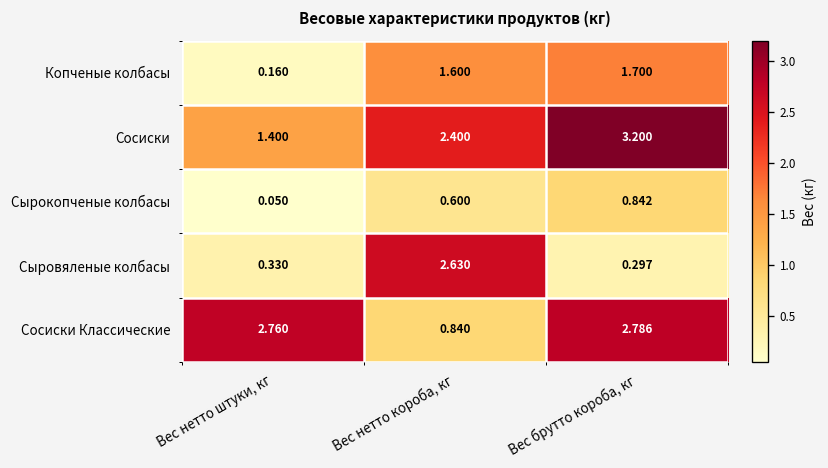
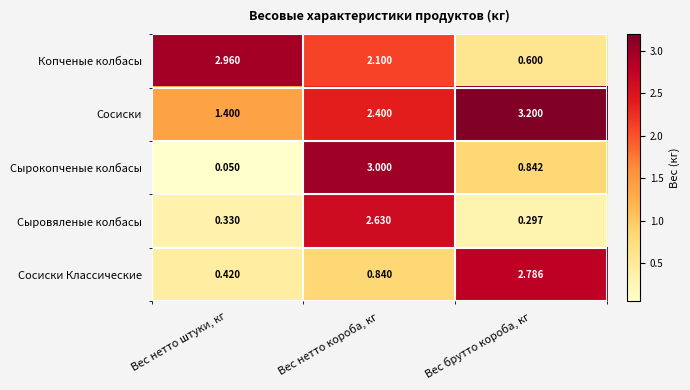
  {
    "Копченые колбасы": {
-     "Вес нетто штуки, кг": 0.160,
-     "Вес нетто короба, кг": 1.600,
-     "Вес брутто короба, кг": 1.700
+     "Вес нетто штуки, кг": 2.960,
+     "Вес нетто короба, кг": 2.100,
+     "Вес брутто короба, кг": 0.600
    },
    "Сосиски": {
      "Вес нетто штуки, кг": 1.400,
      "Вес нетто короба, кг": 2.400,
      "Вес брутто короба, кг": 3.200
    },
    "Сырокопченые колбасы": {
      "Вес нетто штуки, кг": 0.050,
-     "Вес нетто короба, кг": 0.600,
+     "Вес нетто короба, кг": 3.000,
      "Вес брутто короба, кг": 0.842
    },
    "Сыровяленые колбасы": {
      "Вес нетто штуки, кг": 0.330,
      "Вес нетто короба, кг": 2.630,
      "Вес брутто короба, кг": 0.297
    },
    "Сосиски Классические": {
-     "Вес нетто штуки, кг": 2.760,
+     "Вес нетто штуки, кг": 0.420,
      "Вес нетто короба, кг": 0.840,
      "Вес брутто короба, кг": 2.786
    }
  }
